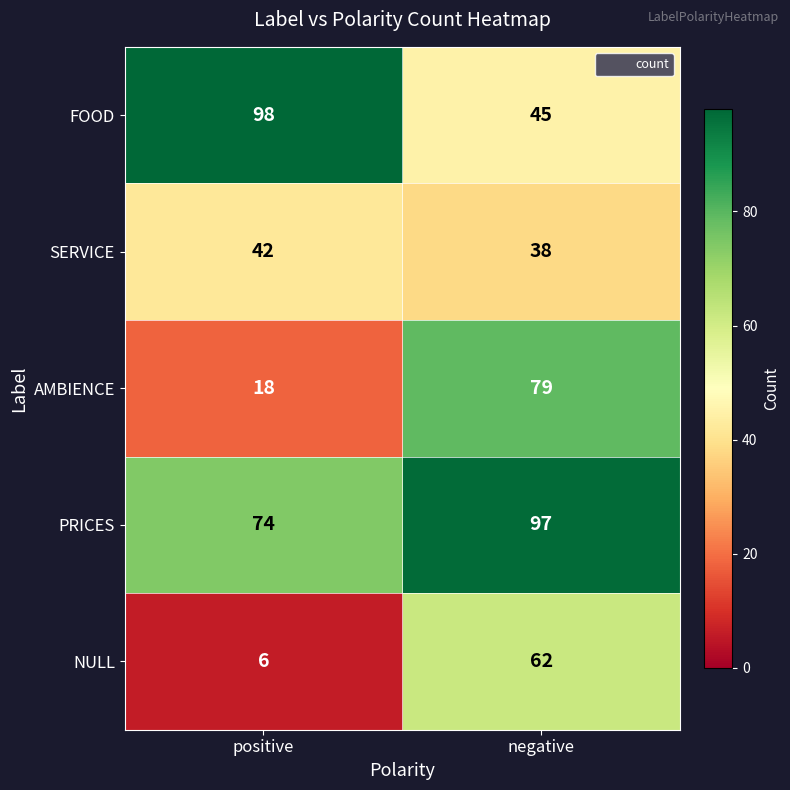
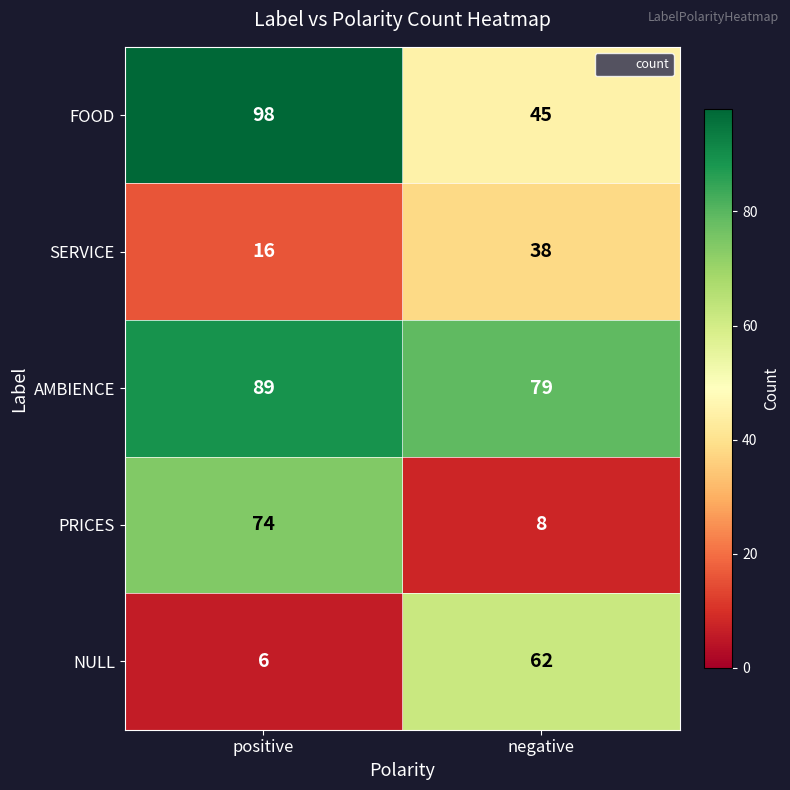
  {
    "FOOD": {
      "positive": 98,
      "negative": 45
    },
    "SERVICE": {
-     "positive": 42,
+     "positive": 16,
      "negative": 38
    },
    "AMBIENCE": {
-     "positive": 18,
+     "positive": 89,
      "negative": 79
    },
    "PRICES": {
      "positive": 74,
-     "negative": 97
+     "negative": 8
    },
    "NULL": {
      "positive": 6,
      "negative": 62
    }
  }
